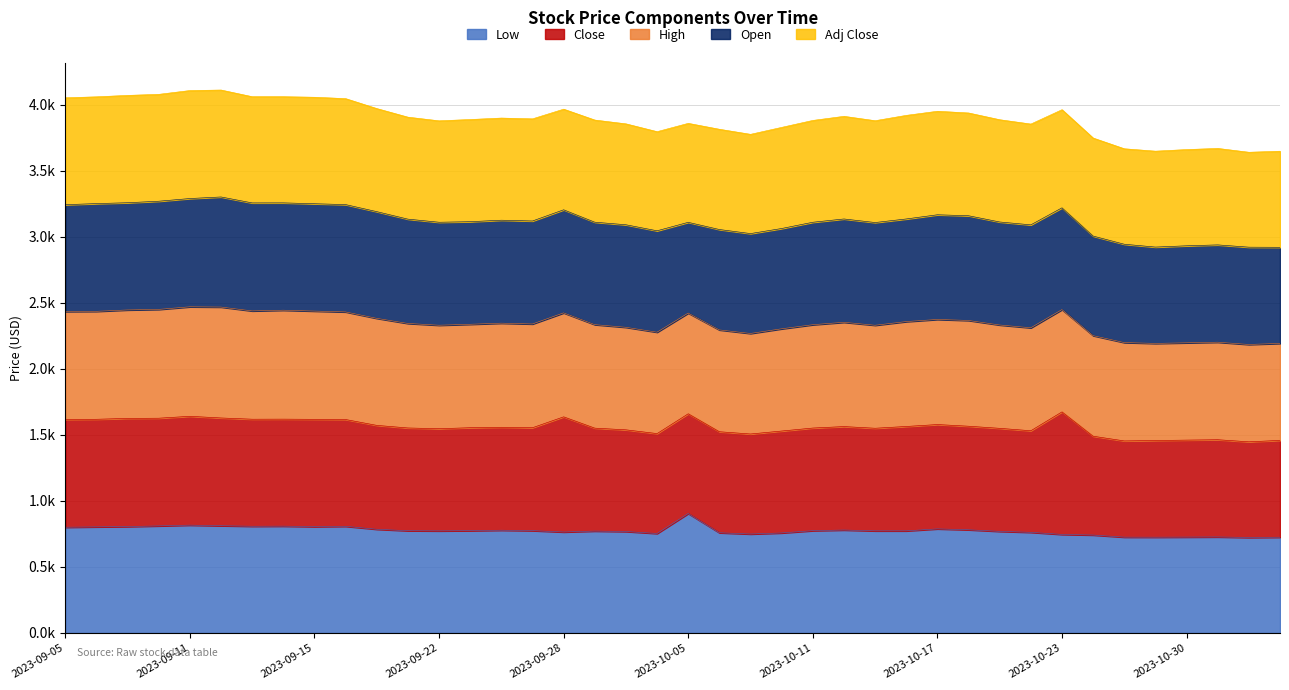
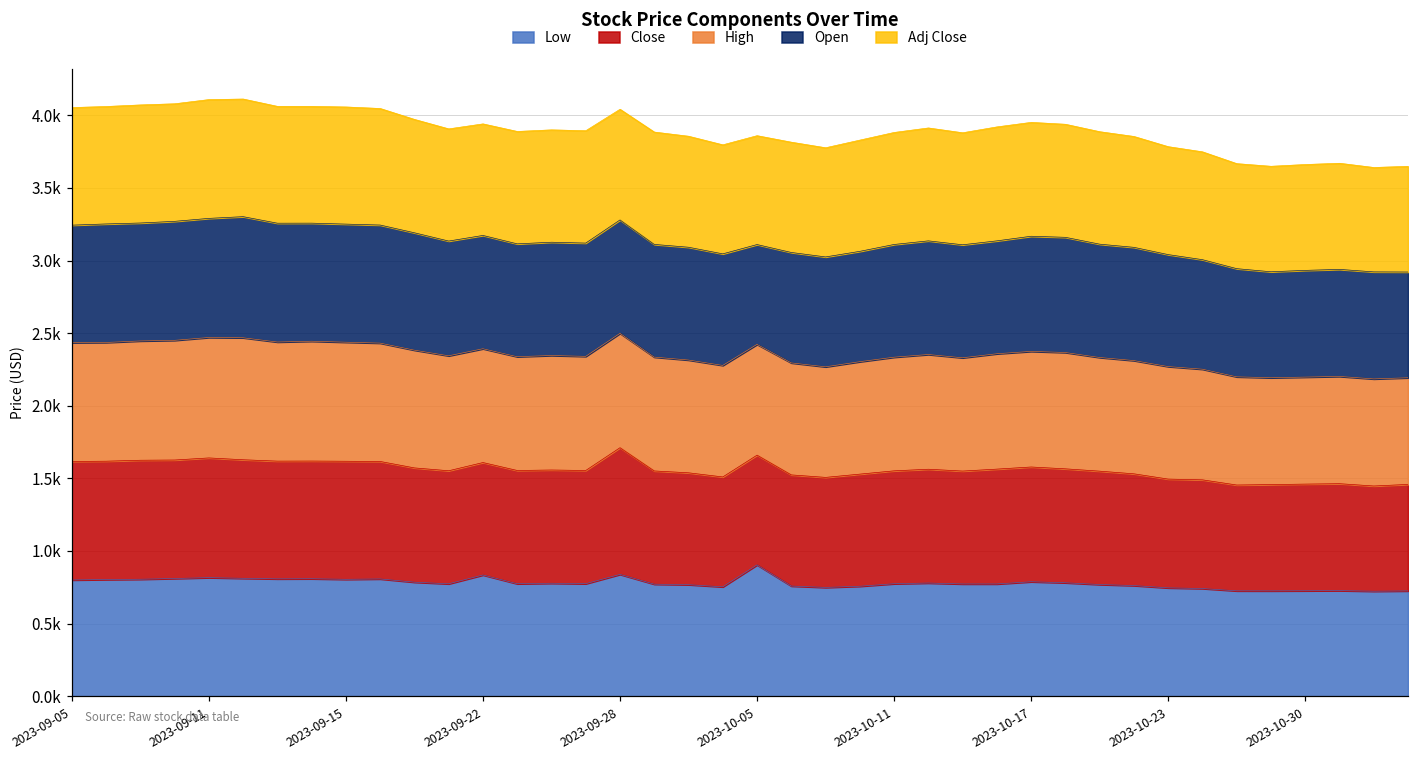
  {
    "Low": {
      "2023-09-05": 800,
      "2023-09-11": 820,
      "2023-09-15": 810,
-     "2023-09-22": 770,
-     "2023-09-28": 760,
+     "2023-09-22": 830,
+     "2023-09-28": 840,
      "2023-10-05": 900,
      "2023-10-11": 770,
      "2023-10-17": 790,
      "2023-10-23": 750,
      "2023-10-30": 730
    },
    "Close": {
      "2023-09-05": 820,
      "2023-09-11": 820,
      "2023-09-15": 810,
      "2023-09-22": 770,
      "2023-09-28": 870,
      "2023-10-05": 760,
      "2023-10-11": 780,
      "2023-10-17": 790,
-     "2023-10-23": 930,
+     "2023-10-23": 750,
      "2023-10-30": 730
    },
    "High": {
      "2023-09-05": 820,
      "2023-09-11": 830,
      "2023-09-15": 820,
      "2023-09-22": 780,
      "2023-09-28": 790,
      "2023-10-05": 760,
      "2023-10-11": 780,
      "2023-10-17": 800,
      "2023-10-23": 770,
      "2023-10-30": 740
    },
    "Open": {
      "2023-09-05": 810,
      "2023-09-11": 820,
      "2023-09-15": 810,
      "2023-09-22": 780,
      "2023-09-28": 780,
      "2023-10-05": 690,
      "2023-10-11": 780,
      "2023-10-17": 790,
      "2023-10-23": 770,
      "2023-10-30": 730
    },
    "Adj Close": {
      "2023-09-05": 810,
      "2023-09-11": 820,
      "2023-09-15": 810,
      "2023-09-22": 770,
      "2023-09-28": 760,
      "2023-10-05": 750,
      "2023-10-11": 770,
      "2023-10-17": 780,
      "2023-10-23": 740,
      "2023-10-30": 730
    }
  }
